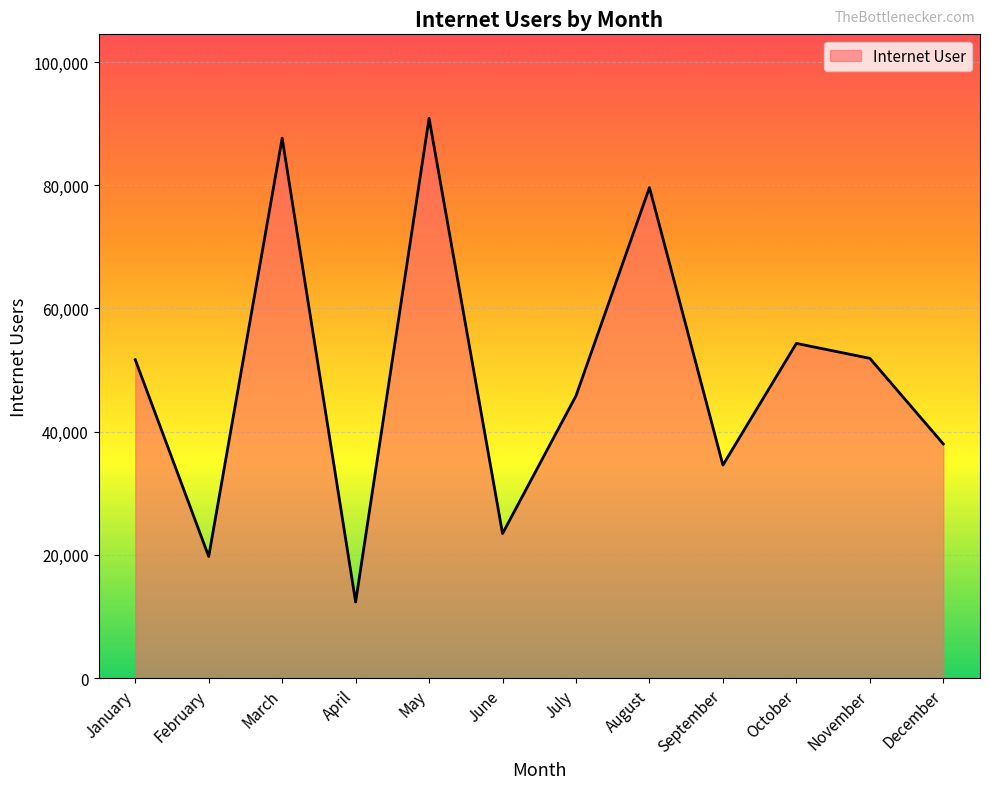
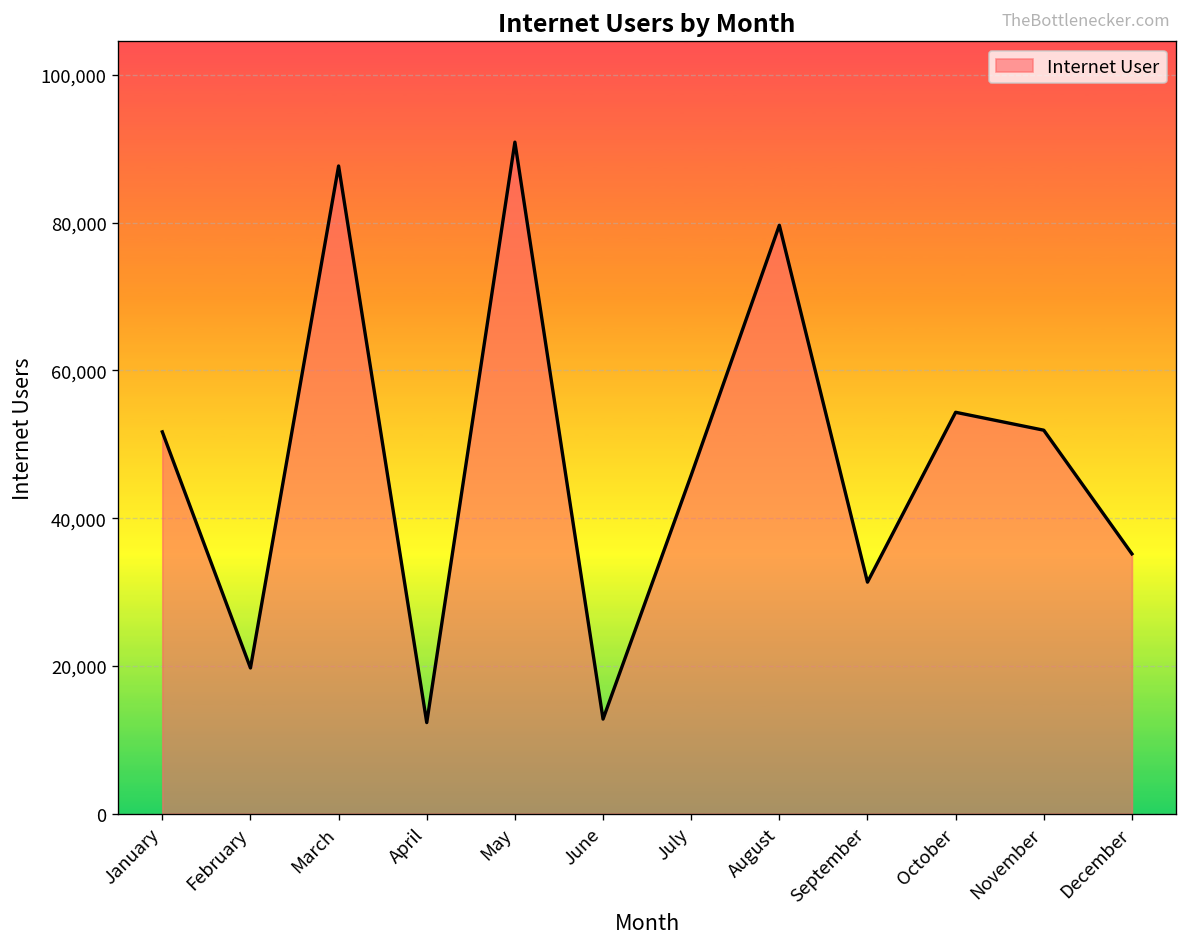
  {
    "January": "52,000",
    "February": "20,000",
    "March": "88,000",
    "April": "12,000",
    "May": "91,000",
-   "June": "23,000",
+   "June": "13,000",
    "July": "46,000",
    "August": "80,000",
-   "September": "35,000",
+   "September": "31,000",
    "October": "54,000",
    "November": "52,000",
-   "December": "38,000"
+   "December": "35,000"
  }
